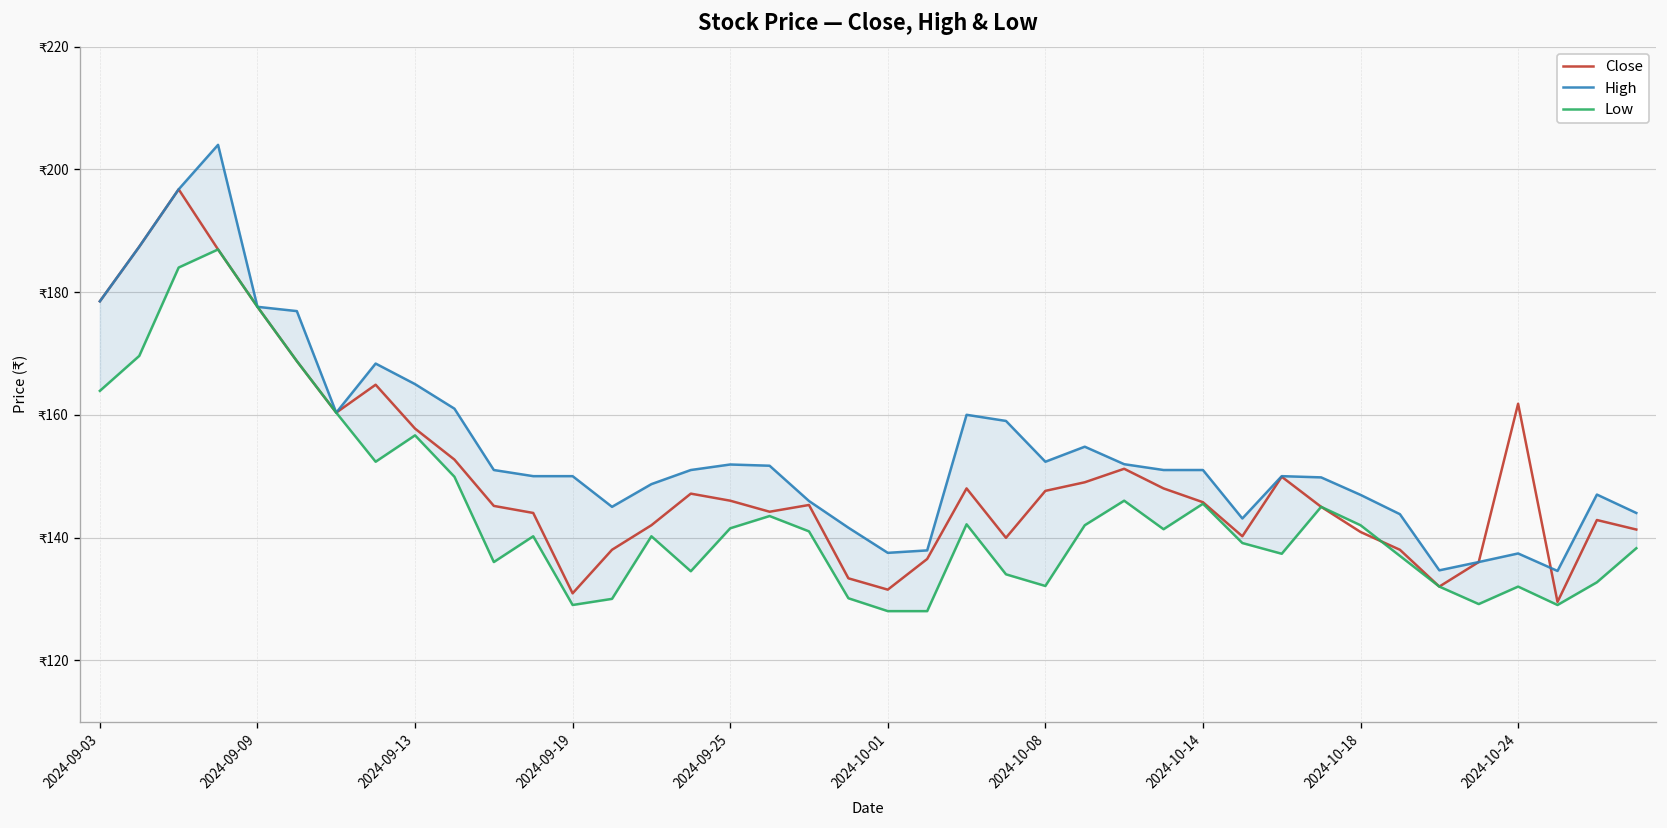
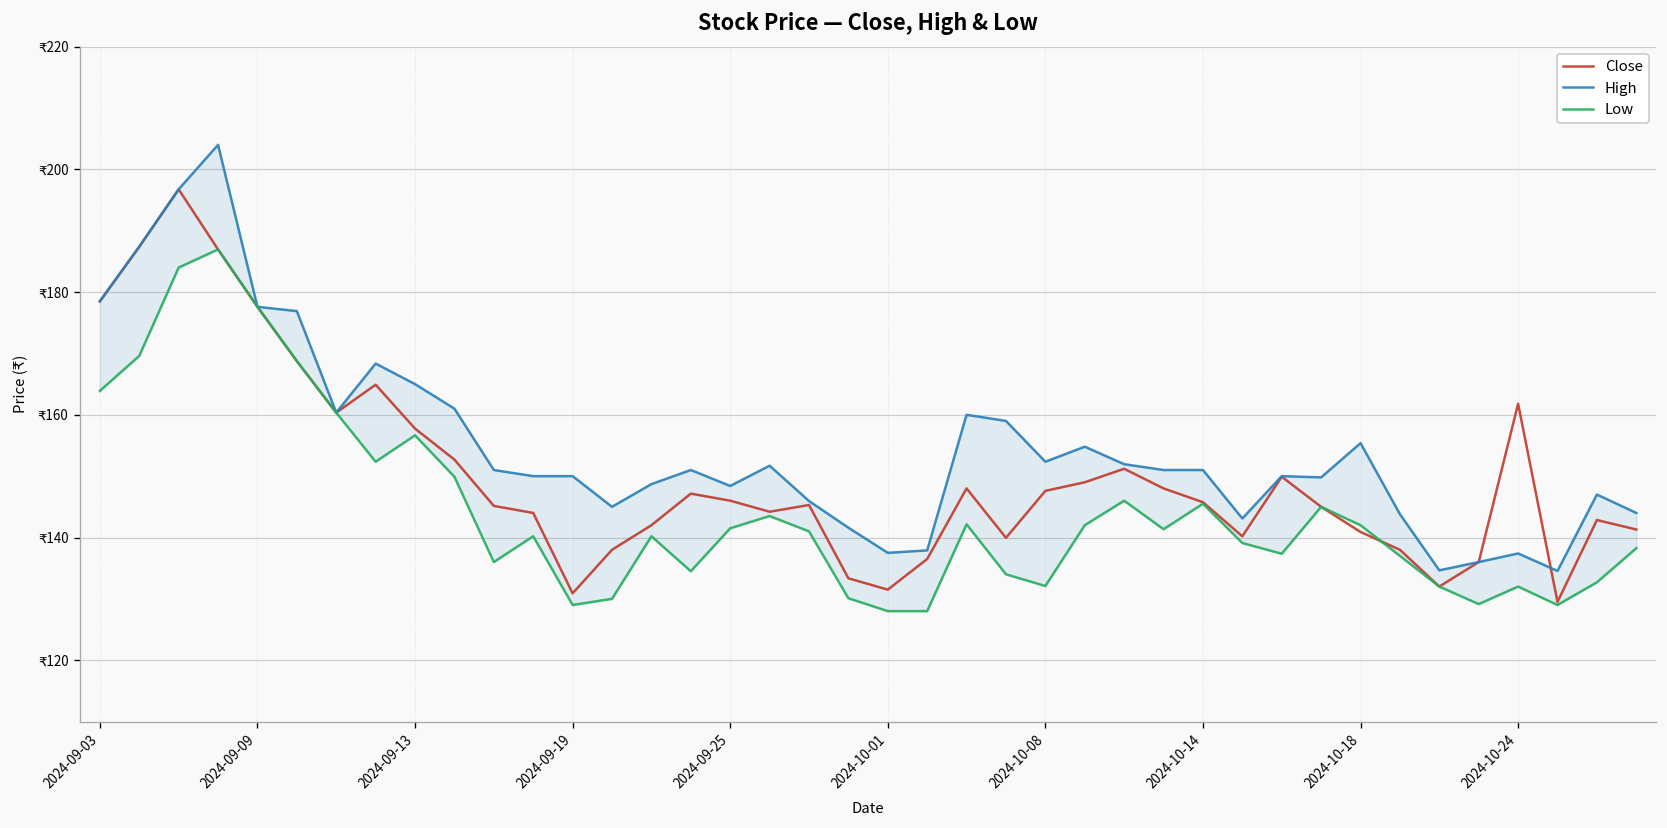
  {
    "Close": {
      "2024-09-13": "₹158",
      "2024-09-19": "₹131",
      "2024-09-25": "₹146",
      "2024-10-01": "₹132",
      "2024-10-08": "₹148",
      "2024-10-18": "₹141",
      "2024-10-24": "₹162"
    },
    "High": {
      "2024-09-13": "₹165",
      "2024-09-19": "₹150",
-     "2024-09-25": "₹152",
+     "2024-09-25": "₹148",
      "2024-10-01": "₹138",
      "2024-10-08": "₹152",
      "2024-10-14": "₹151",
-     "2024-10-18": "₹147",
+     "2024-10-18": "₹155",
      "2024-10-24": "₹137"
    },
    "Low": {
      "2024-09-03": "₹164",
      "2024-09-13": "₹157",
      "2024-09-19": "₹129",
      "2024-09-25": "₹142",
      "2024-10-01": "₹128",
      "2024-10-08": "₹132",
      "2024-10-18": "₹142",
      "2024-10-24": "₹132"
    }
  }
